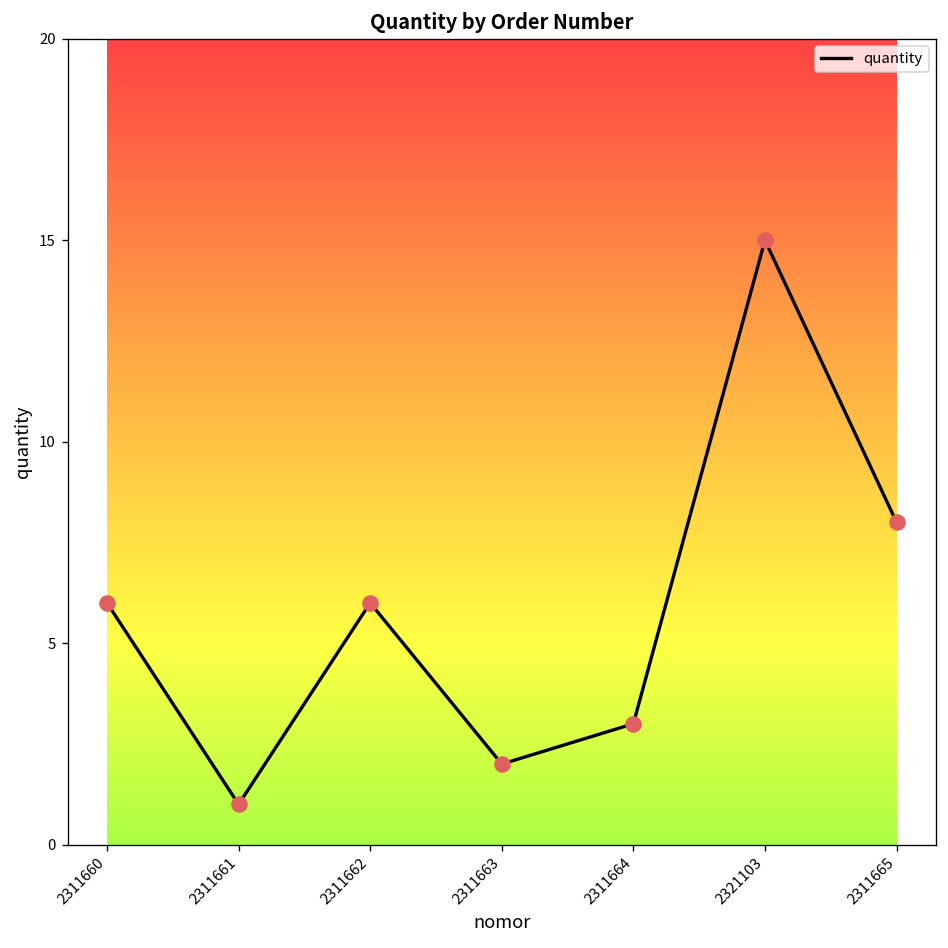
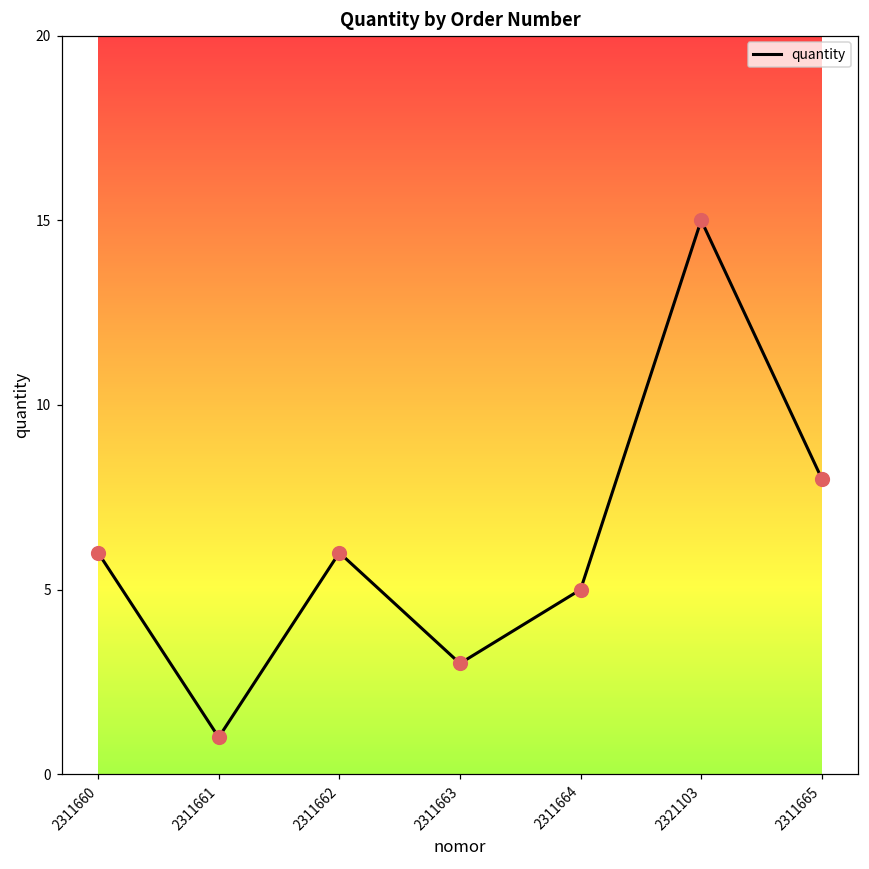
  {
    "2311660": 6,
    "2311661": 1,
    "2311662": 6,
-   "2311663": 2,
-   "2311664": 3,
+   "2311663": 3,
+   "2311664": 5,
    "2321103": 15,
    "2311665": 8
  }
